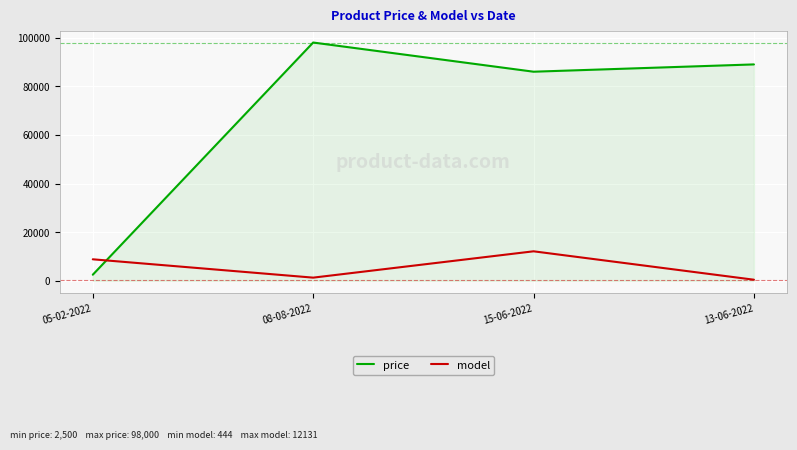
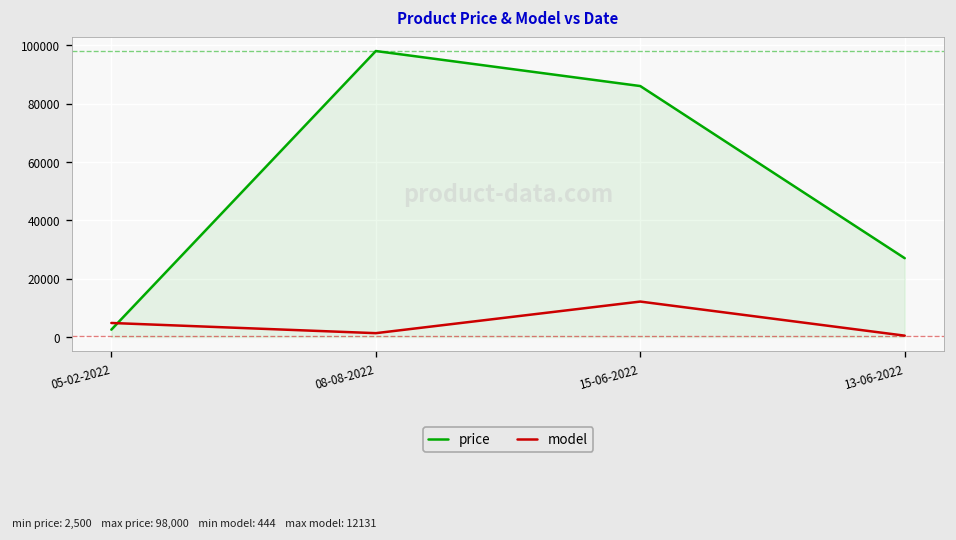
  {
    "price": {
      "05-02-2022": 3000,
      "08-08-2022": 98000,
      "15-06-2022": 86000,
-     "13-06-2022": 89000
+     "13-06-2022": 27000
    },
    "model": {
-     "05-02-2022": 9000,
+     "05-02-2022": 5000,
      "08-08-2022": 1000,
      "15-06-2022": 12000,
      "13-06-2022": 0
    }
  }
